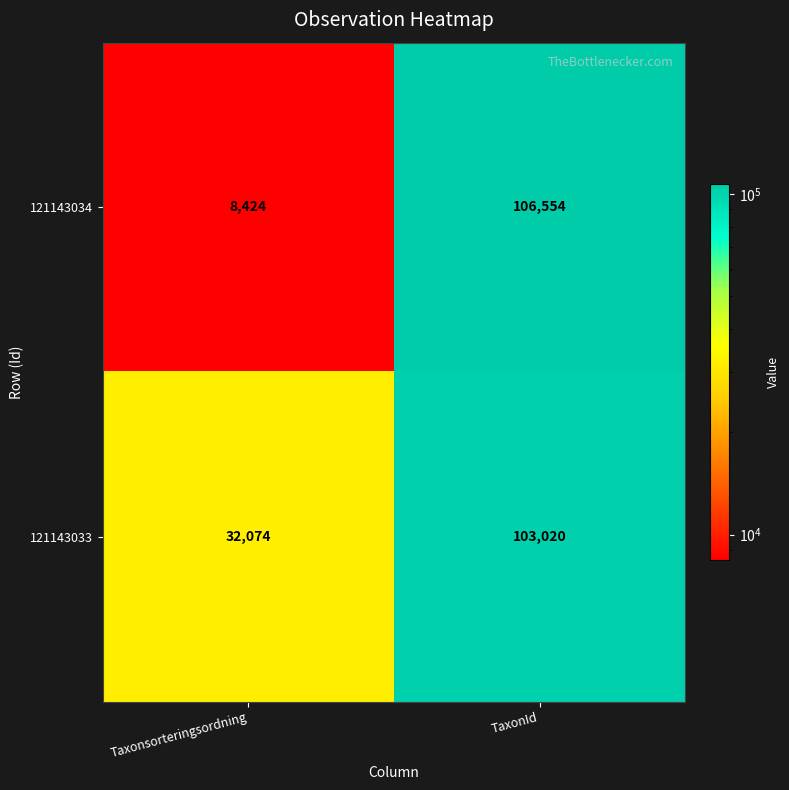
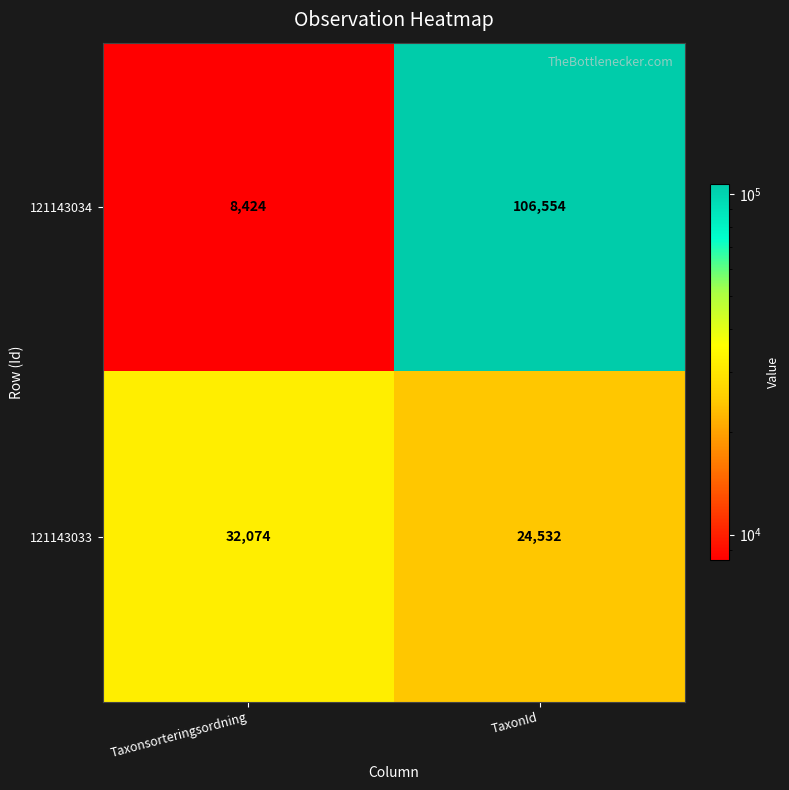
  {
    "121143034": {
      "Taxonsorteringsordning": "8,424"
    },
    "121143033": {
      "Taxonsorteringsordning": "32,074",
-     "TaxonId": "103,020"
+     "TaxonId": "24,532"
    }
  }
